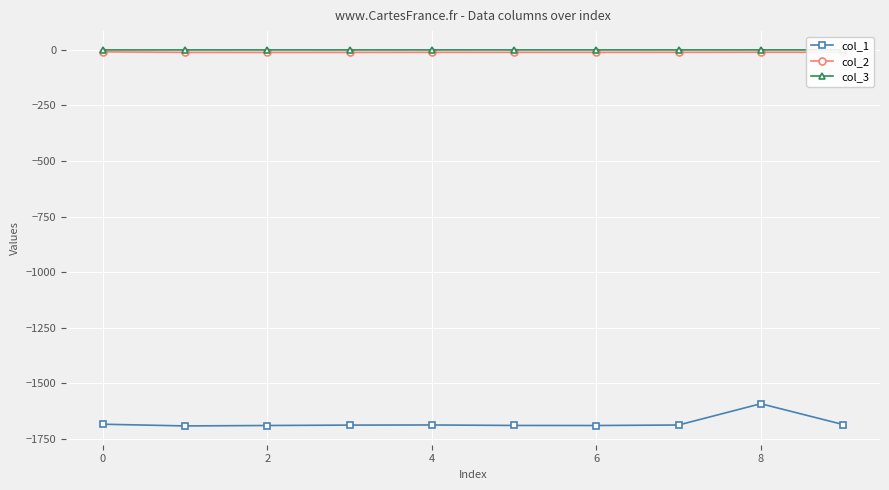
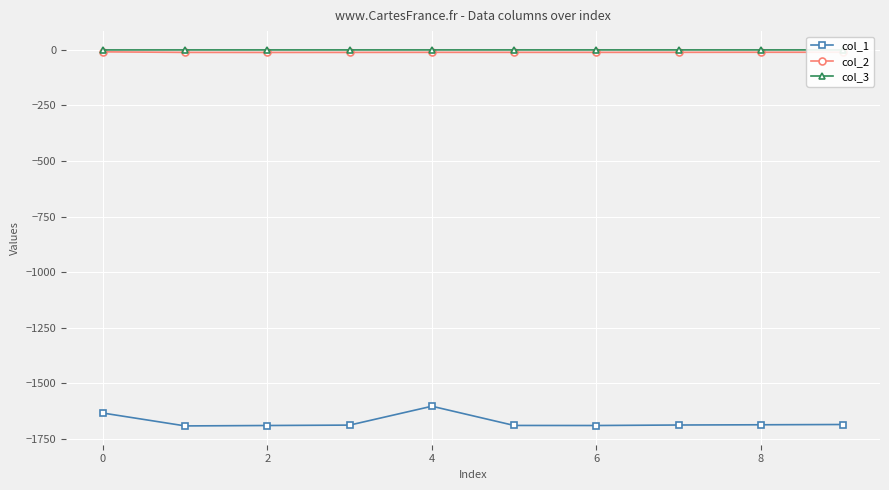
  {
    "col_1": {
-     "0": -1680,
+     "0": -1630,
      "2": -1690,
-     "4": -1690,
+     "4": -1600,
      "6": -1690,
-     "8": -1590
+     "8": -1690
    }
  }
